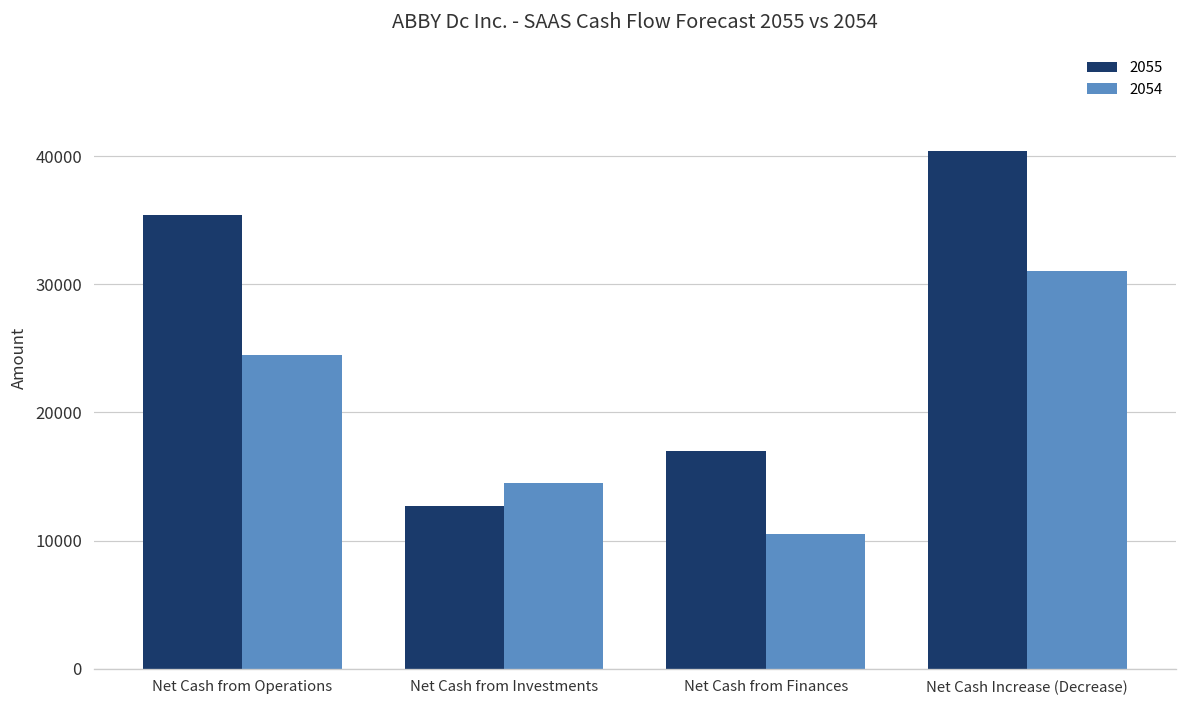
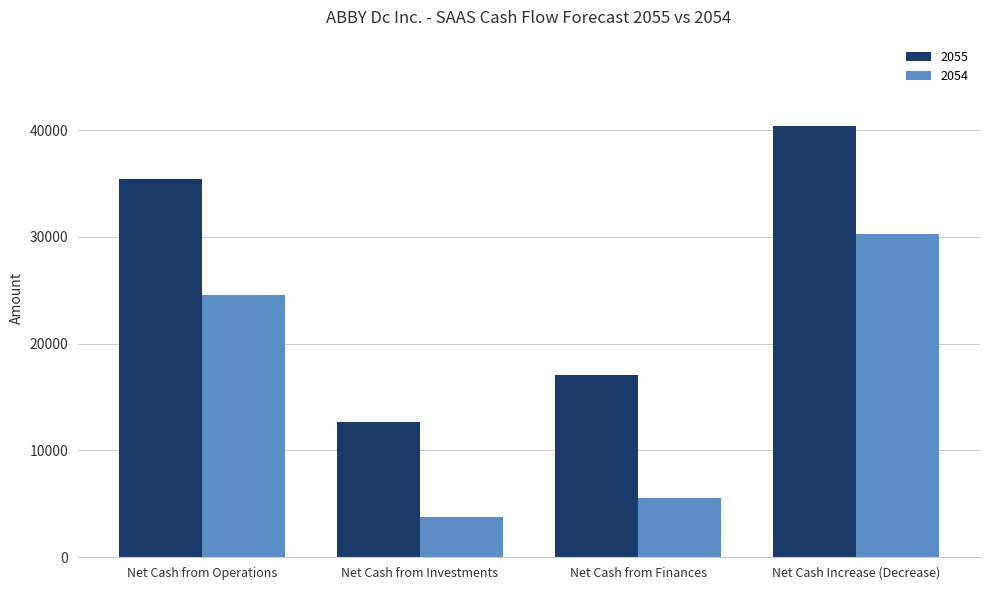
  {
    "2055": {
      "Net Cash from Operations": 35400,
      "Net Cash from Investments": 12700,
      "Net Cash from Finances": 17000,
      "Net Cash Increase (Decrease)": 40400
    },
    "2054": {
      "Net Cash from Operations": 24500,
-     "Net Cash from Investments": 14500,
-     "Net Cash from Finances": 10500,
-     "Net Cash Increase (Decrease)": 31000
+     "Net Cash from Investments": 3800,
+     "Net Cash from Finances": 5500,
+     "Net Cash Increase (Decrease)": 30200
    }
  }
